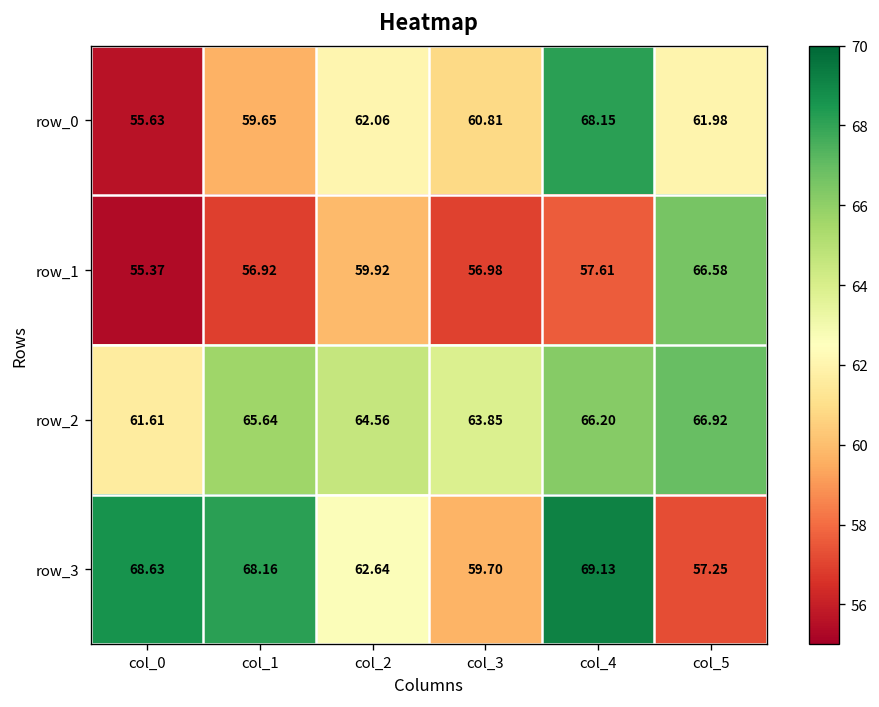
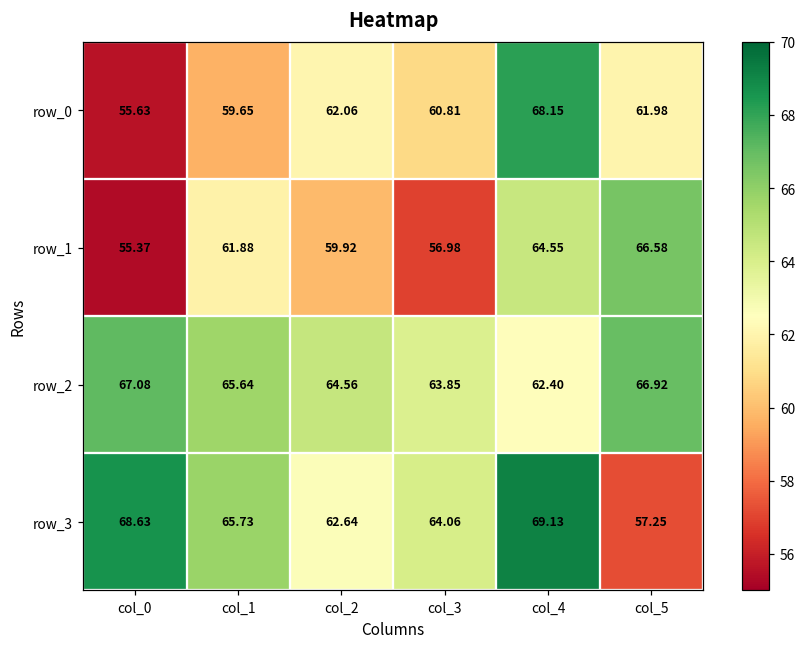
  {
    "row_0": {
      "col_0": 55.63,
      "col_1": 59.65,
      "col_2": 62.06,
      "col_3": 60.81,
      "col_4": 68.15,
      "col_5": 61.98
    },
    "row_1": {
      "col_0": 55.37,
-     "col_1": 56.92,
+     "col_1": 61.88,
      "col_2": 59.92,
      "col_3": 56.98,
-     "col_4": 57.61,
+     "col_4": 64.55,
      "col_5": 66.58
    },
    "row_2": {
-     "col_0": 61.61,
+     "col_0": 67.08,
      "col_1": 65.64,
      "col_2": 64.56,
      "col_3": 63.85,
-     "col_4": 66.20,
+     "col_4": 62.40,
      "col_5": 66.92
    },
    "row_3": {
      "col_0": 68.63,
-     "col_1": 68.16,
+     "col_1": 65.73,
      "col_2": 62.64,
-     "col_3": 59.70,
+     "col_3": 64.06,
      "col_4": 69.13,
      "col_5": 57.25
    }
  }
